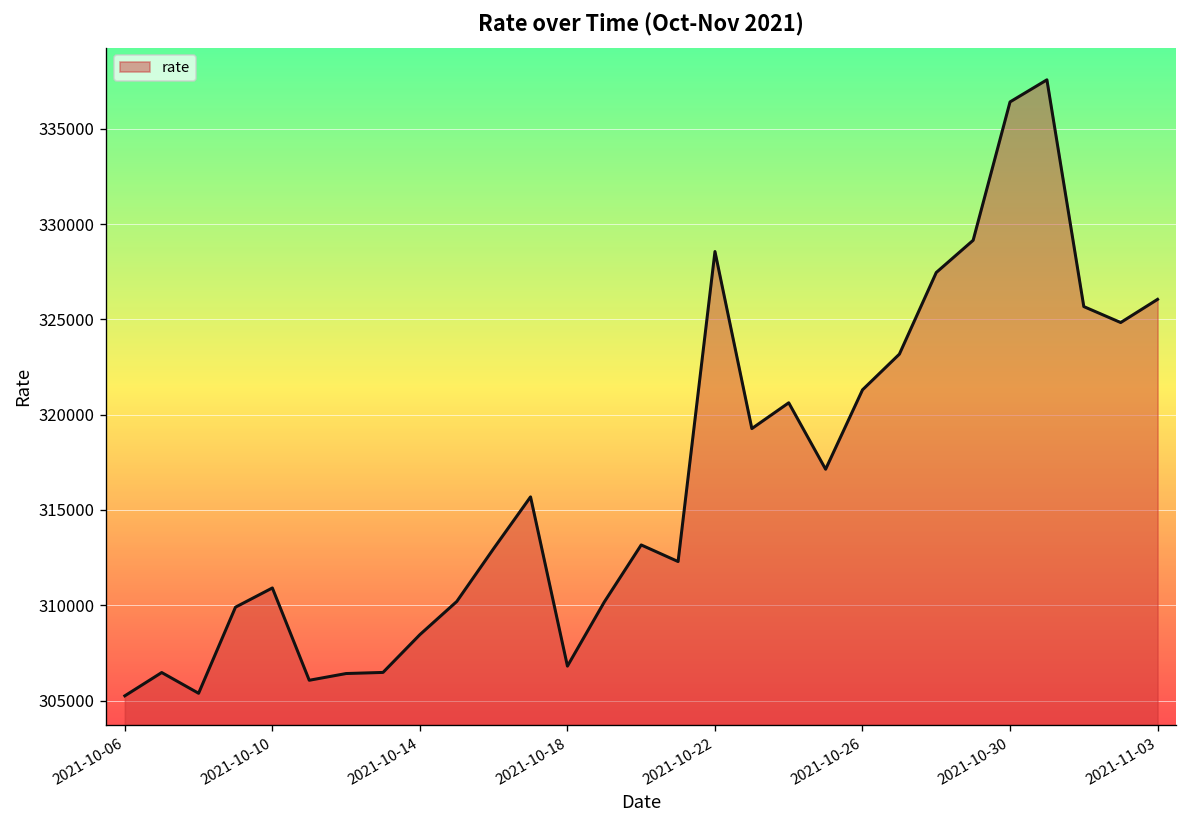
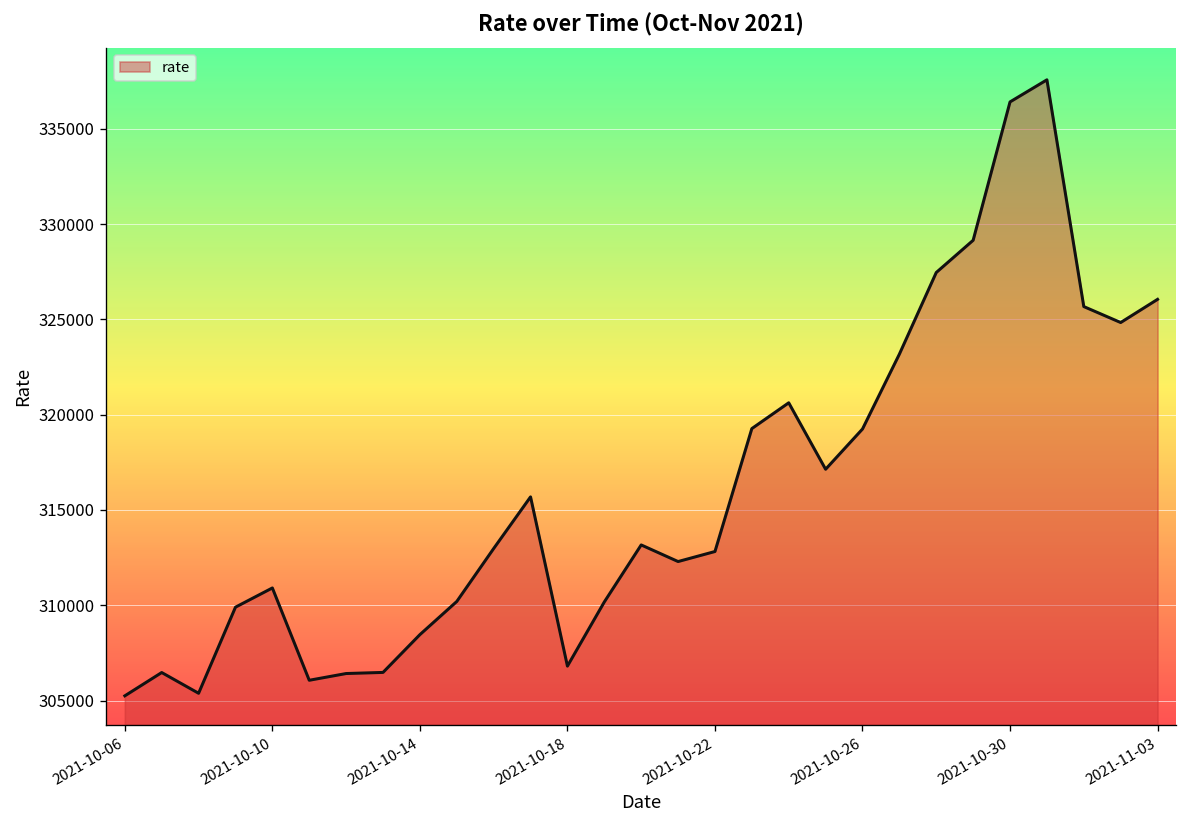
  {
    "2021-10-06": 305200,
    "2021-10-10": 310900,
    "2021-10-14": 308500,
    "2021-10-18": 306800,
-   "2021-10-22": 328600,
-   "2021-10-26": 321300,
+   "2021-10-22": 312800,
+   "2021-10-26": 319300,
    "2021-10-30": 336400,
    "2021-11-03": 326100
  }
